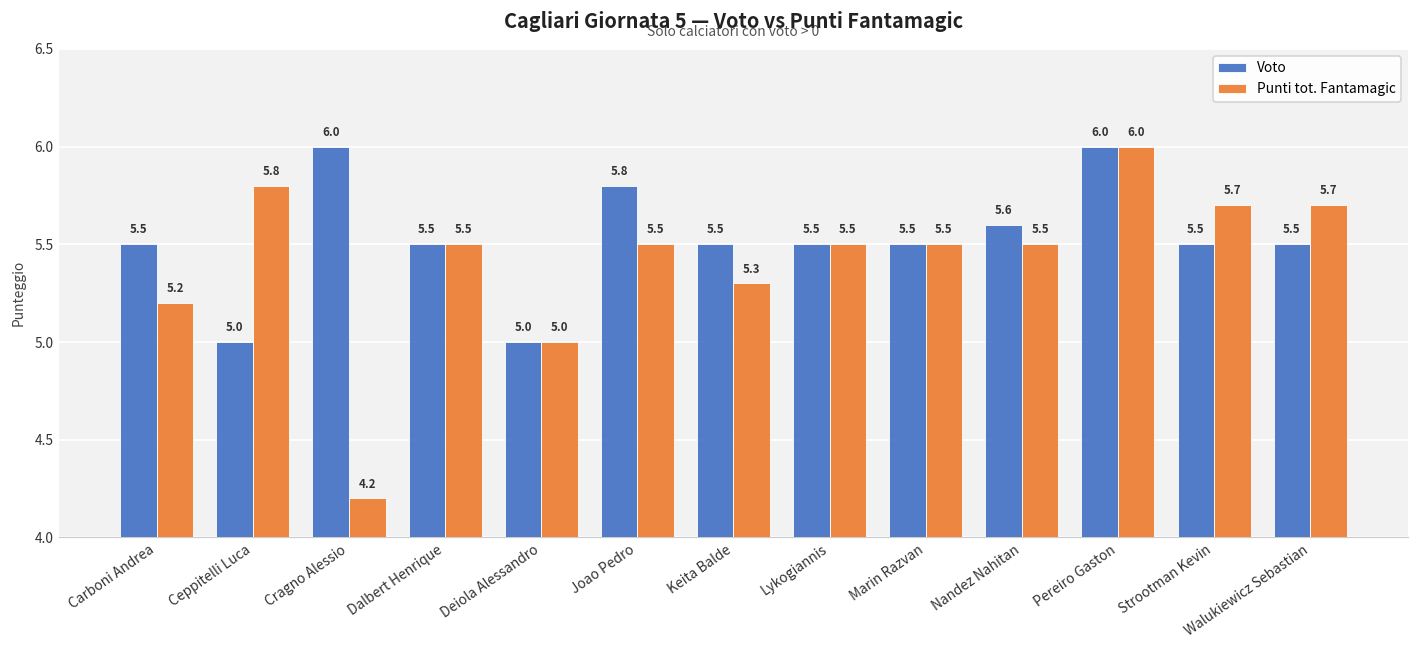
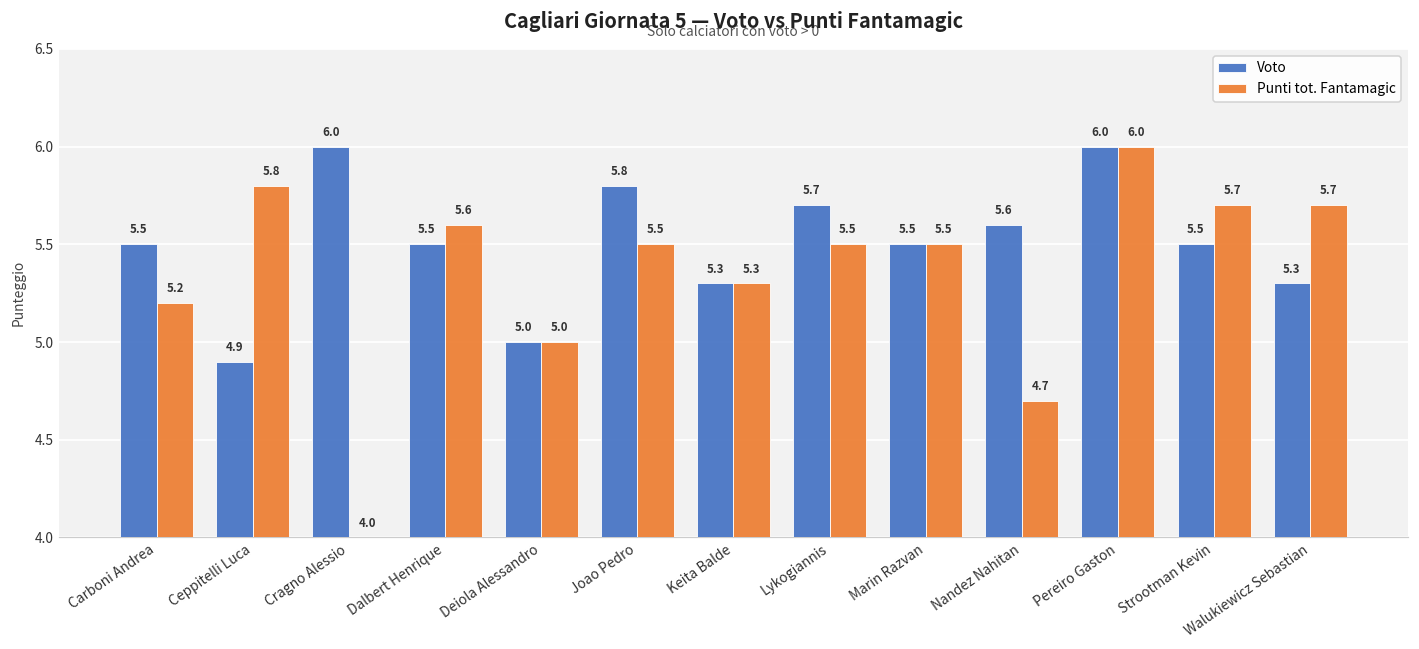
  {
    "Voto": {
      "Carboni Andrea": 5.5,
-     "Ceppitelli Luca": 5.0,
+     "Ceppitelli Luca": 4.9,
      "Cragno Alessio": 6.0,
      "Dalbert Henrique": 5.5,
      "Deiola Alessandro": 5.0,
      "Joao Pedro": 5.8,
-     "Keita Balde": 5.5,
-     "Lykogiannis": 5.5,
+     "Keita Balde": 5.3,
+     "Lykogiannis": 5.7,
      "Marin Razvan": 5.5,
      "Nandez Nahitan": 5.6,
      "Pereiro Gaston": 6.0,
      "Strootman Kevin": 5.5,
-     "Walukiewicz Sebastian": 5.5
+     "Walukiewicz Sebastian": 5.3
    },
    "Punti tot. Fantamagic": {
      "Carboni Andrea": 5.2,
      "Ceppitelli Luca": 5.8,
-     "Cragno Alessio": 4.2,
-     "Dalbert Henrique": 5.5,
+     "Cragno Alessio": 4.0,
+     "Dalbert Henrique": 5.6,
      "Deiola Alessandro": 5.0,
      "Joao Pedro": 5.5,
      "Keita Balde": 5.3,
      "Lykogiannis": 5.5,
      "Marin Razvan": 5.5,
-     "Nandez Nahitan": 5.5,
+     "Nandez Nahitan": 4.7,
      "Pereiro Gaston": 6.0,
      "Strootman Kevin": 5.7,
      "Walukiewicz Sebastian": 5.7
    }
  }
